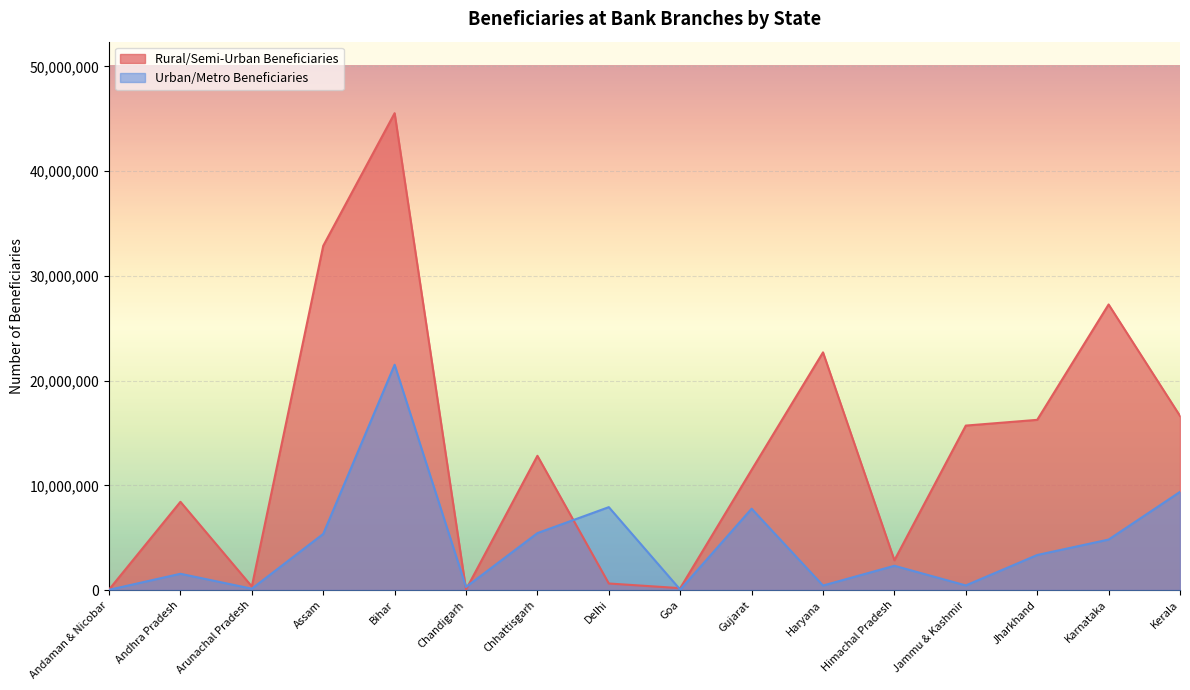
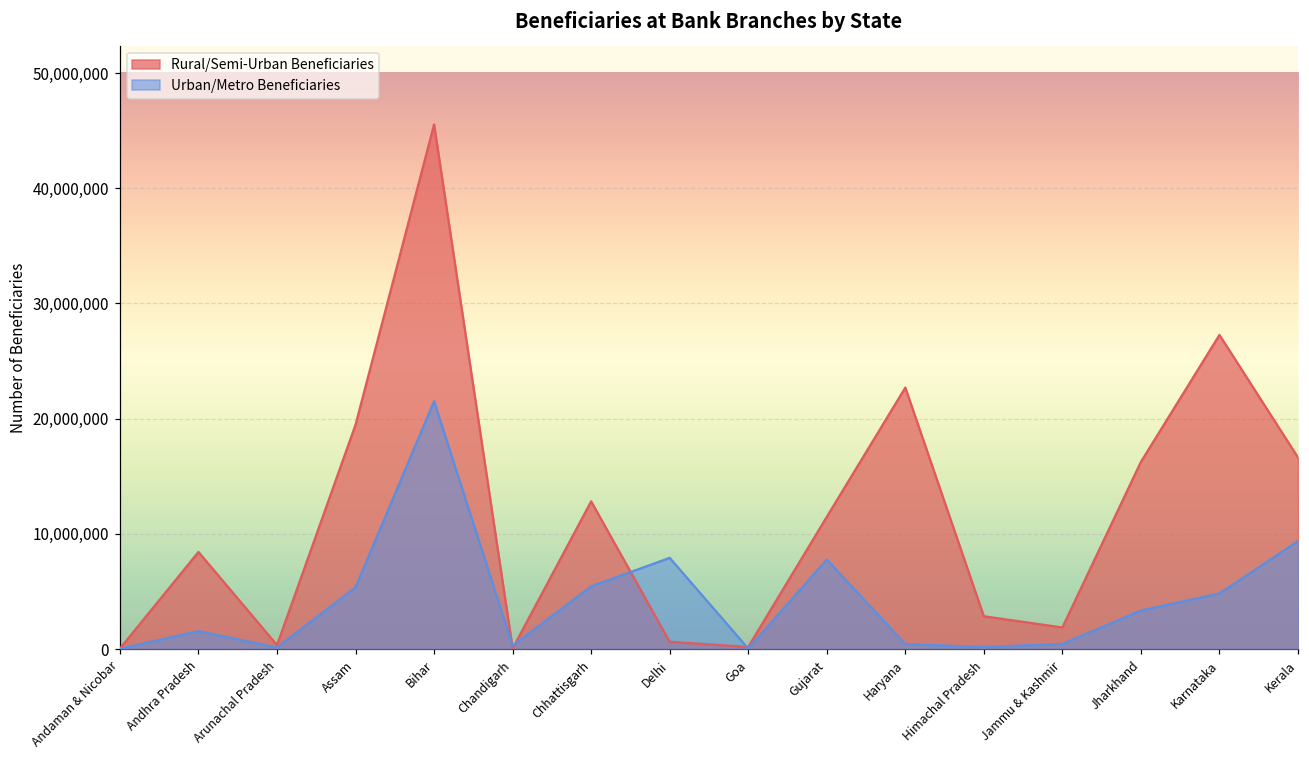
  {
    "Rural/Semi-Urban Beneficiaries": {
      "Andhra Pradesh": "8,400,000",
-     "Assam": "32,900,000",
+     "Assam": "19,500,000",
      "Bihar": "45,500,000",
      "Chhattisgarh": "12,800,000",
      "Delhi": "600,000",
      "Gujarat": "11,500,000",
      "Haryana": "22,700,000",
      "Himachal Pradesh": "2,800,000",
-     "Jammu & Kashmir": "15,700,000",
+     "Jammu & Kashmir": "1,900,000",
      "Jharkhand": "16,300,000",
      "Karnataka": "27,300,000",
      "Kerala": "16,600,000"
    },
    "Urban/Metro Beneficiaries": {
      "Andhra Pradesh": "1,600,000",
      "Assam": "5,400,000",
      "Bihar": "21,500,000",
      "Chhattisgarh": "5,400,000",
      "Delhi": "7,900,000",
      "Gujarat": "7,800,000",
      "Haryana": "400,000",
-     "Himachal Pradesh": "2,300,000",
+     "Himachal Pradesh": "200,000",
      "Jammu & Kashmir": "400,000",
      "Jharkhand": "3,300,000",
      "Karnataka": "4,800,000",
      "Kerala": "9,400,000"
    }
  }
